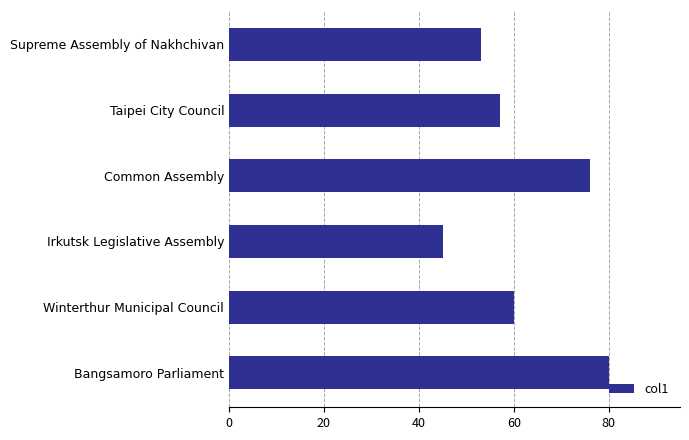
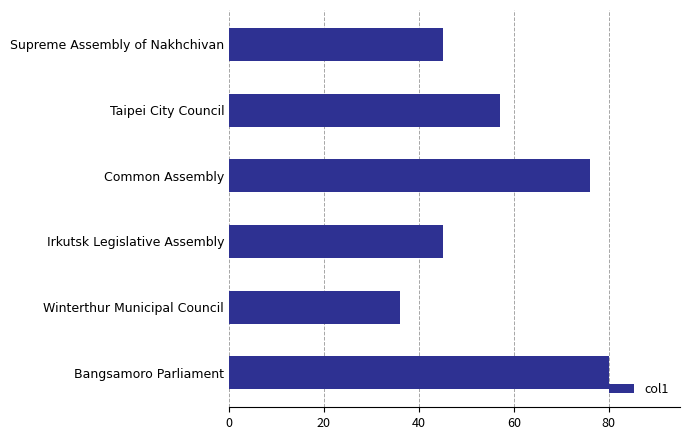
  {
-   "Supreme Assembly of Nakhchivan": 53,
+   "Supreme Assembly of Nakhchivan": 45,
    "Taipei City Council": 57,
    "Common Assembly": 76,
    "Irkutsk Legislative Assembly": 45,
-   "Winterthur Municipal Council": 60,
+   "Winterthur Municipal Council": 36,
    "Bangsamoro Parliament": 80
  }
